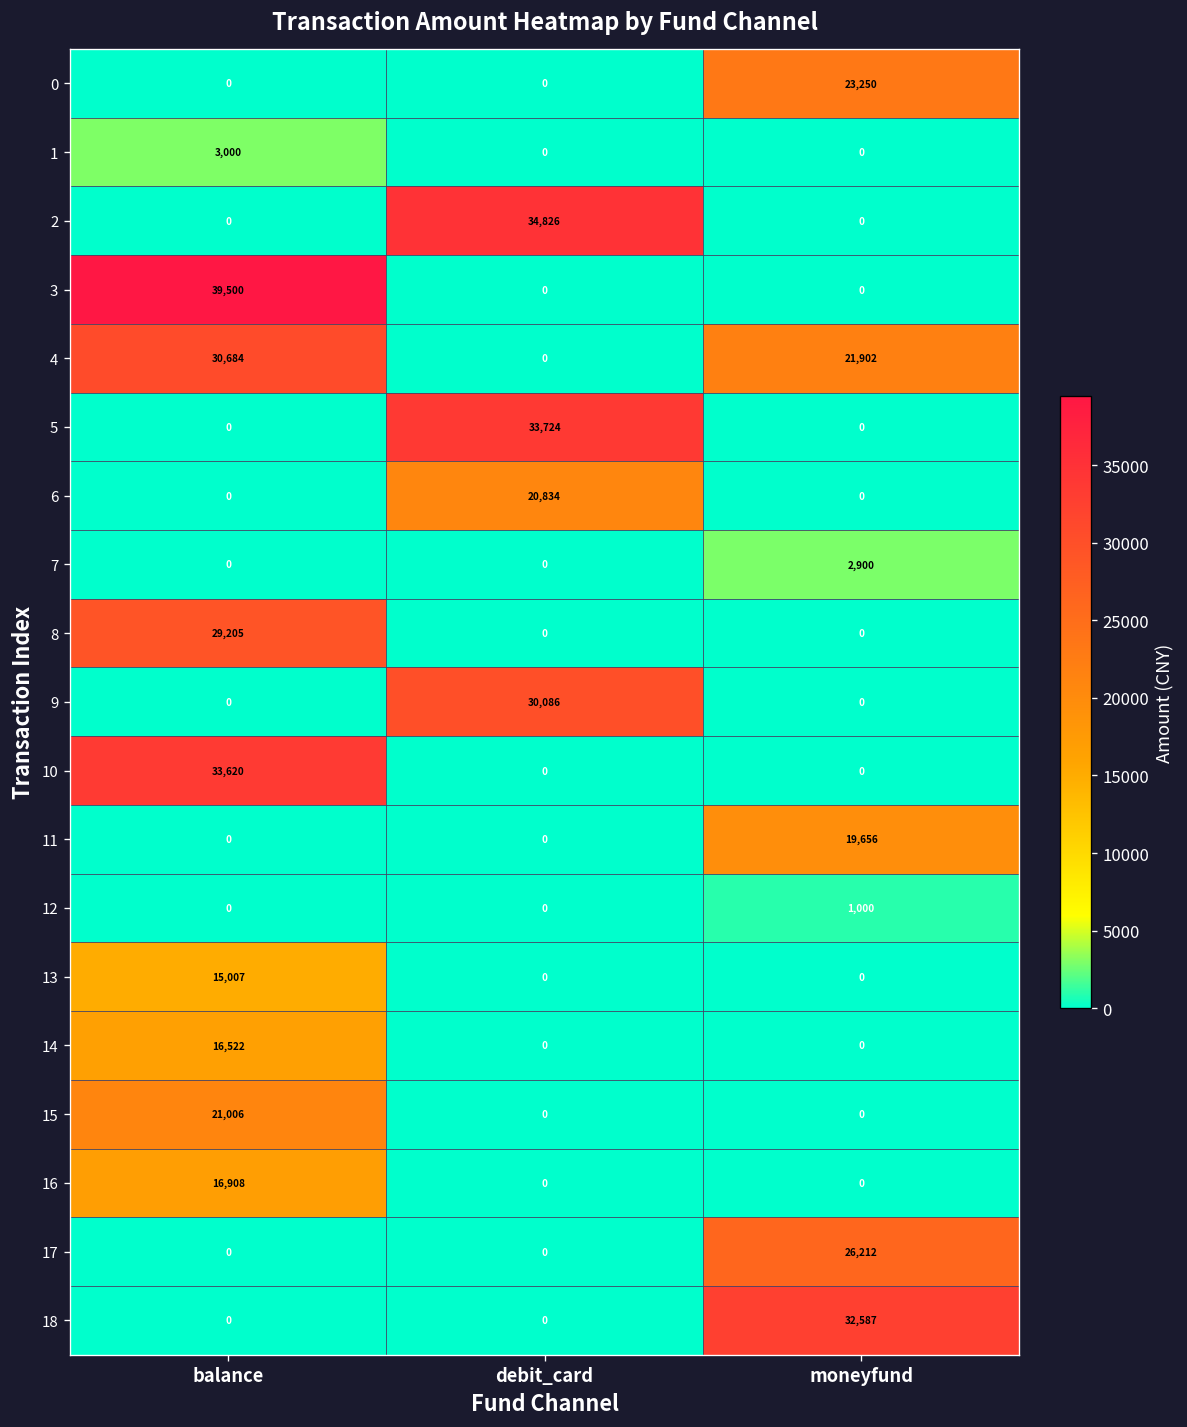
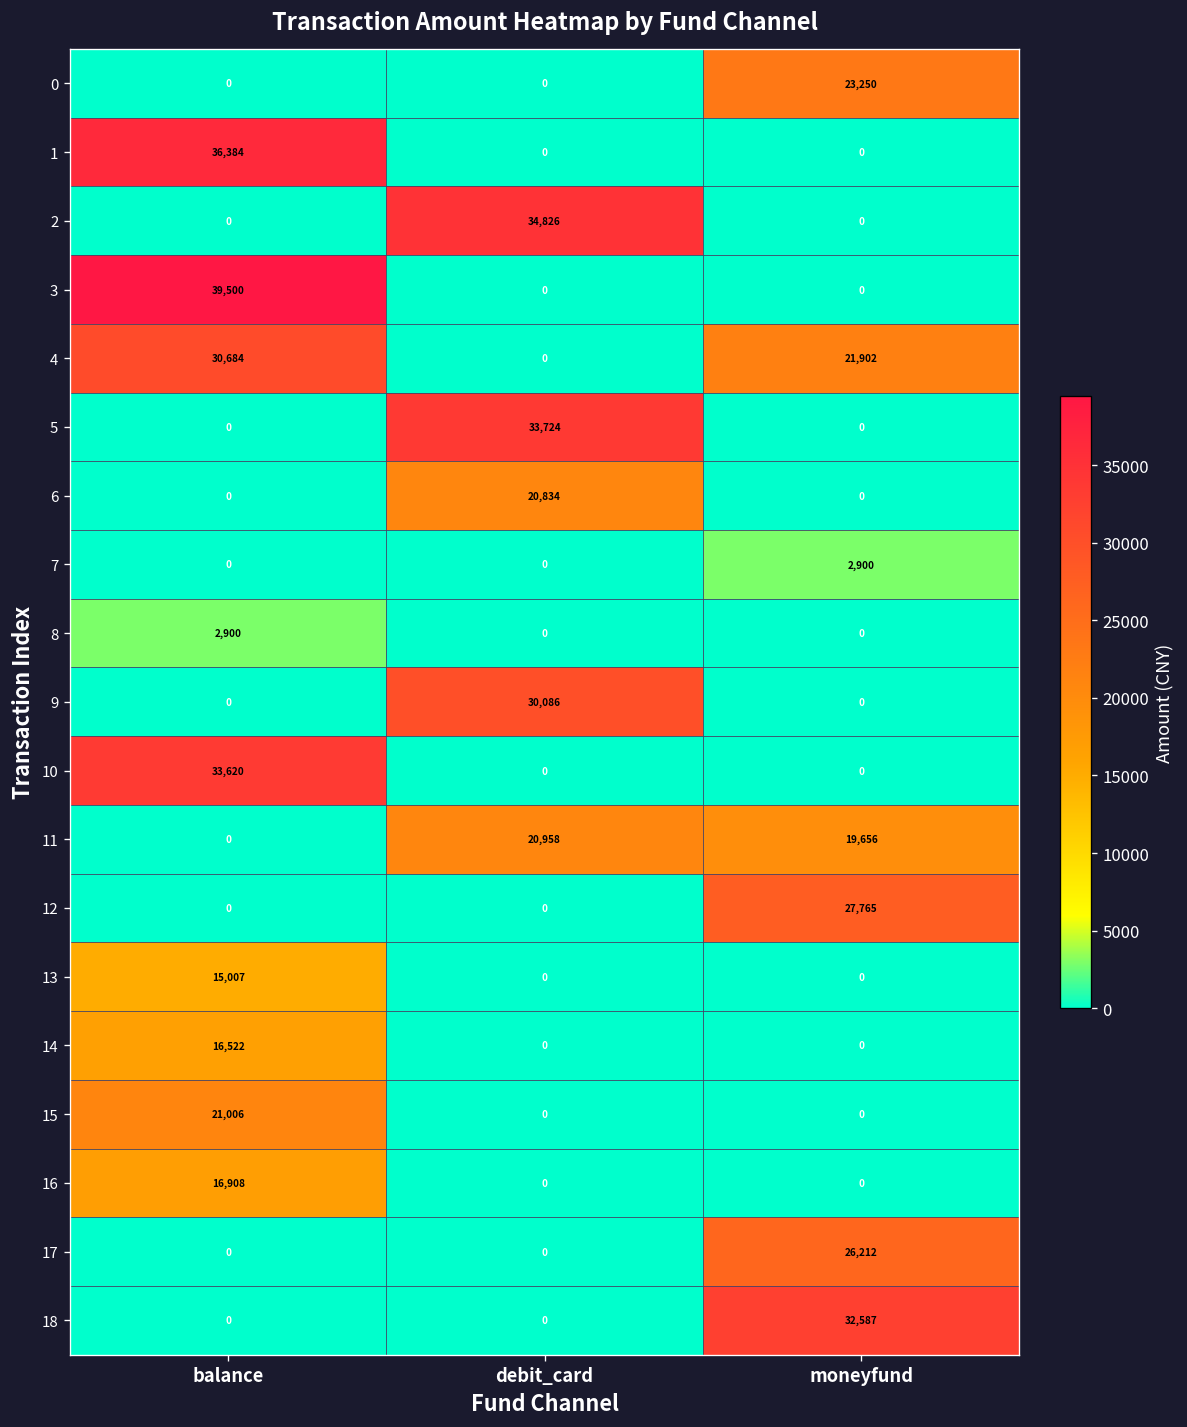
  {
    "0": {
      "balance": "0",
      "debit_card": "0",
      "moneyfund": "23,250"
    },
    "1": {
-     "balance": "3,000",
+     "balance": "36,384",
      "debit_card": "0",
      "moneyfund": "0"
    },
    "2": {
      "balance": "0",
      "debit_card": "34,826",
      "moneyfund": "0"
    },
    "3": {
      "balance": "39,500",
      "debit_card": "0",
      "moneyfund": "0"
    },
    "4": {
      "balance": "30,684",
      "debit_card": "0",
      "moneyfund": "21,902"
    },
    "5": {
      "balance": "0",
      "debit_card": "33,724",
      "moneyfund": "0"
    },
    "6": {
      "balance": "0",
      "debit_card": "20,834",
      "moneyfund": "0"
    },
    "7": {
      "balance": "0",
      "debit_card": "0",
      "moneyfund": "2,900"
    },
    "8": {
-     "balance": "29,205",
+     "balance": "2,900",
      "debit_card": "0",
      "moneyfund": "0"
    },
    "9": {
      "balance": "0",
      "debit_card": "30,086",
      "moneyfund": "0"
    },
    "10": {
      "balance": "33,620",
      "debit_card": "0",
      "moneyfund": "0"
    },
    "11": {
      "balance": "0",
-     "debit_card": "0",
+     "debit_card": "20,958",
      "moneyfund": "19,656"
    },
    "12": {
      "balance": "0",
      "debit_card": "0",
-     "moneyfund": "1,000"
+     "moneyfund": "27,765"
    },
    "13": {
      "balance": "15,007",
      "debit_card": "0",
      "moneyfund": "0"
    },
    "14": {
      "balance": "16,522",
      "debit_card": "0",
      "moneyfund": "0"
    },
    "15": {
      "balance": "21,006",
      "debit_card": "0",
      "moneyfund": "0"
    },
    "16": {
      "balance": "16,908",
      "debit_card": "0",
      "moneyfund": "0"
    },
    "17": {
      "balance": "0",
      "debit_card": "0",
      "moneyfund": "26,212"
    },
    "18": {
      "balance": "0",
      "debit_card": "0",
      "moneyfund": "32,587"
    }
  }
